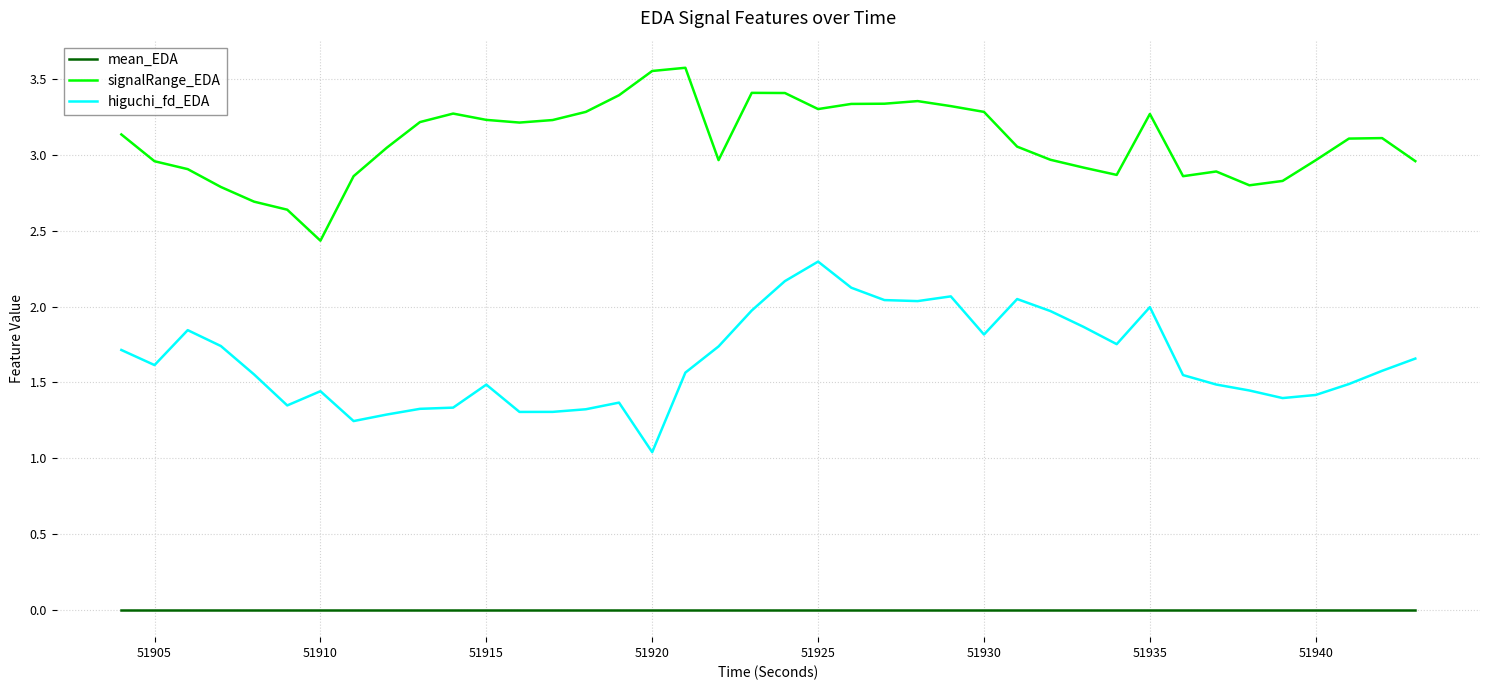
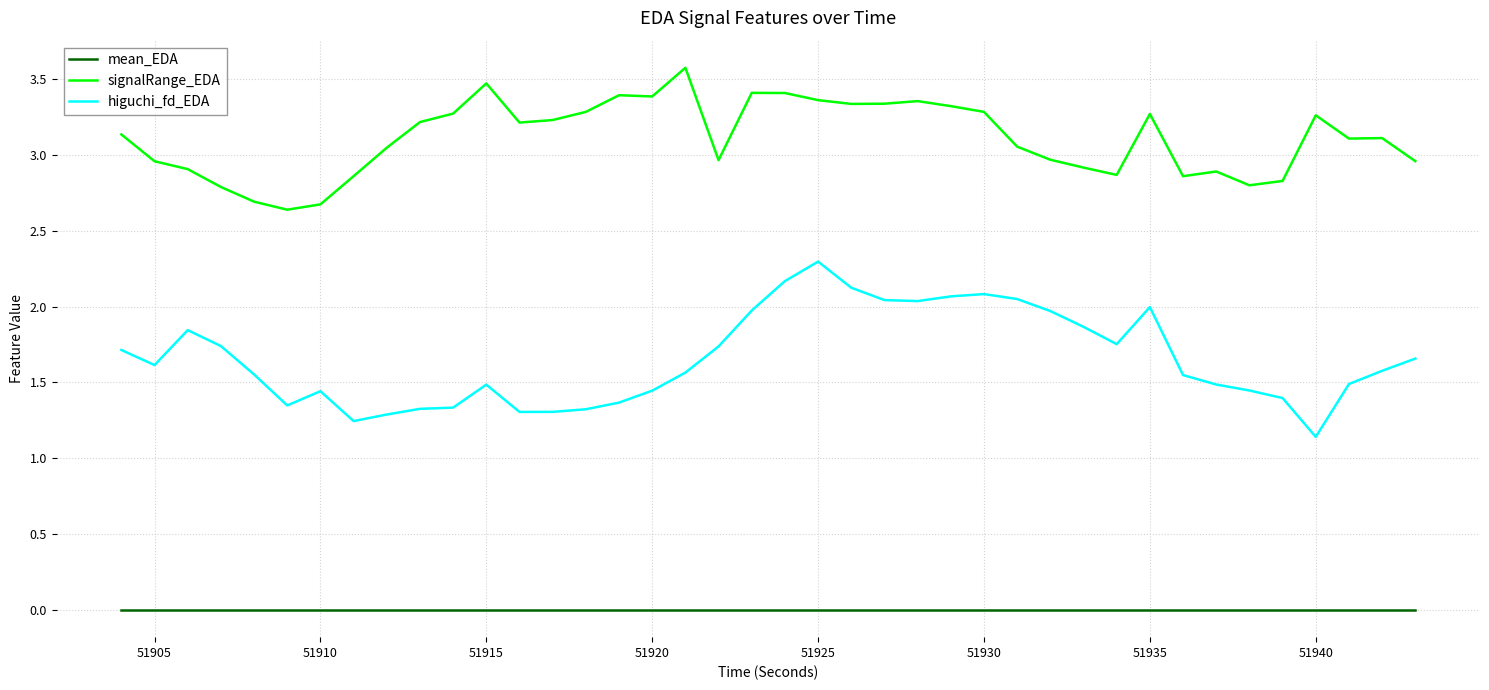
  {
    "mean_EDA": {
      "51905": 0.00,
      "51910": 0.00,
      "51915": 0.00,
      "51920": 0.00,
      "51925": 0.00,
      "51930": 0.00,
      "51935": 0.00,
      "51940": 0.00
    },
    "signalRange_EDA": {
      "51905": 2.96,
-     "51910": 2.43,
-     "51915": 3.23,
-     "51920": 3.55,
-     "51925": 3.30,
+     "51910": 2.67,
+     "51915": 3.47,
+     "51920": 3.38,
+     "51925": 3.36,
      "51930": 3.28,
      "51935": 3.27,
-     "51940": 2.96
+     "51940": 3.26
    },
    "higuchi_fd_EDA": {
      "51905": 1.61,
      "51910": 1.44,
      "51915": 1.49,
-     "51920": 1.04,
+     "51920": 1.45,
      "51925": 2.30,
-     "51930": 1.82,
+     "51930": 2.08,
      "51935": 2.00,
-     "51940": 1.42
+     "51940": 1.14
    }
  }
